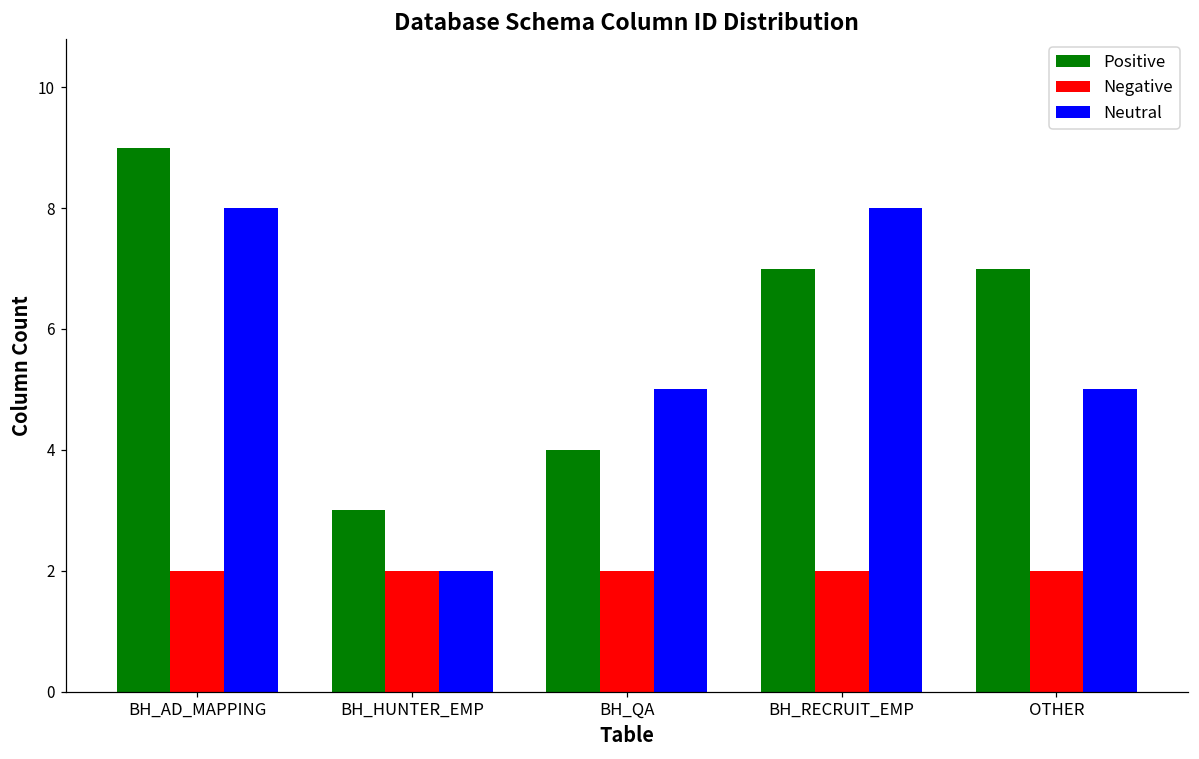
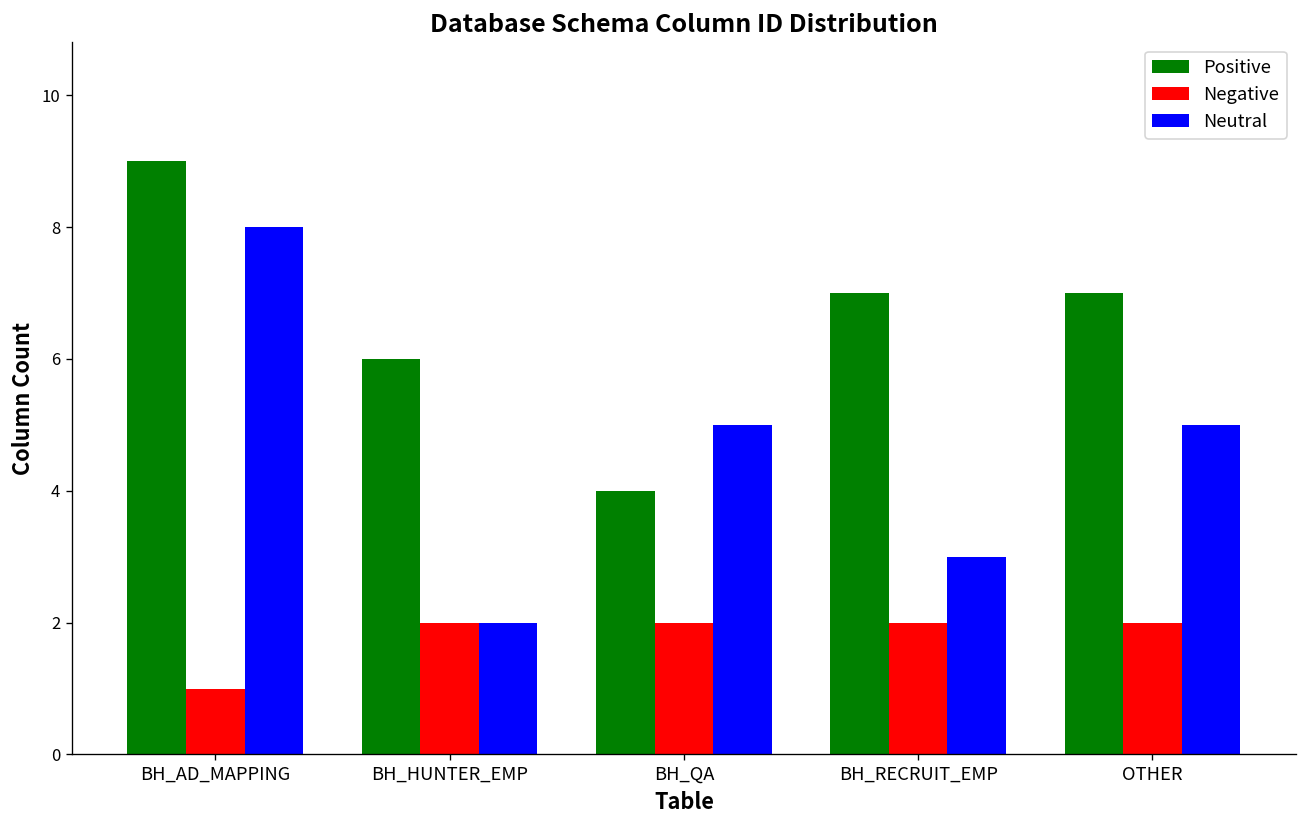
  {
    "Positive": {
      "BH_AD_MAPPING": 9,
-     "BH_HUNTER_EMP": 3,
+     "BH_HUNTER_EMP": 6,
      "BH_QA": 4,
      "BH_RECRUIT_EMP": 7,
      "OTHER": 7
    },
    "Negative": {
-     "BH_AD_MAPPING": 2,
+     "BH_AD_MAPPING": 1,
      "BH_HUNTER_EMP": 2,
      "BH_QA": 2,
      "BH_RECRUIT_EMP": 2,
      "OTHER": 2
    },
    "Neutral": {
      "BH_AD_MAPPING": 8,
      "BH_HUNTER_EMP": 2,
      "BH_QA": 5,
-     "BH_RECRUIT_EMP": 8,
+     "BH_RECRUIT_EMP": 3,
      "OTHER": 5
    }
  }
